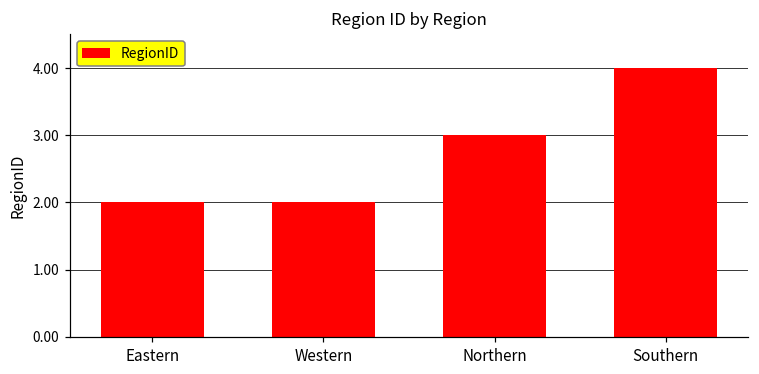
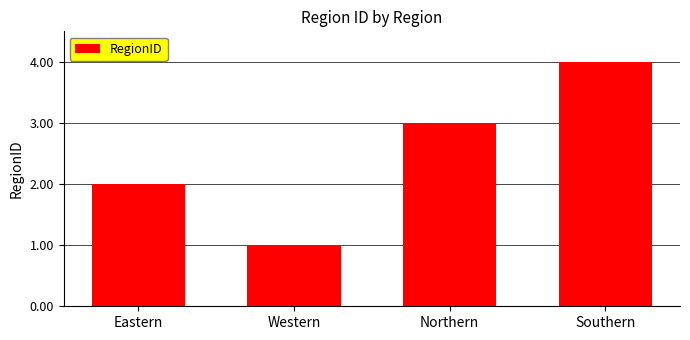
  {
    "Eastern": 2,
-   "Western": 2,
+   "Western": 1,
    "Northern": 3,
    "Southern": 4
  }
